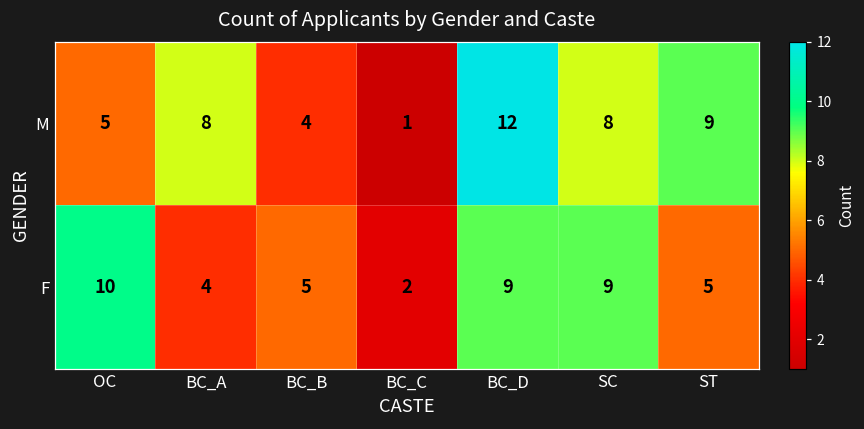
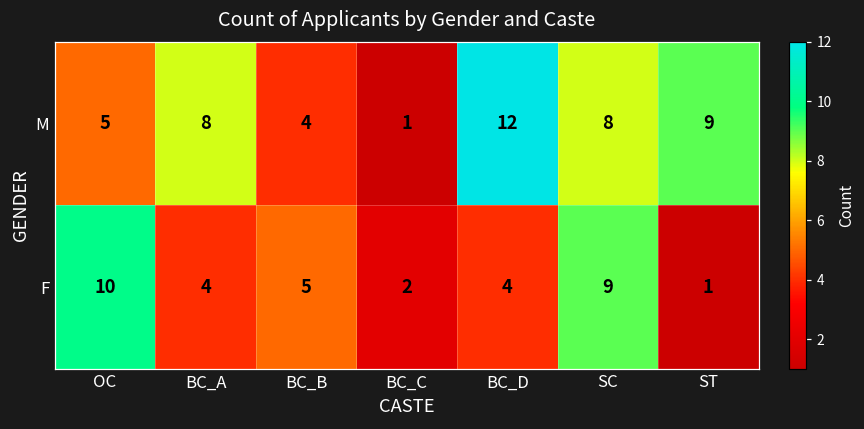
  {
    "M": {
      "OC": 5,
      "BC_A": 8,
      "BC_B": 4,
      "BC_C": 1,
      "BC_D": 12,
      "SC": 8,
      "ST": 9
    },
    "F": {
      "OC": 10,
      "BC_A": 4,
      "BC_B": 5,
      "BC_C": 2,
-     "BC_D": 9,
+     "BC_D": 4,
      "SC": 9,
-     "ST": 5
+     "ST": 1
    }
  }
